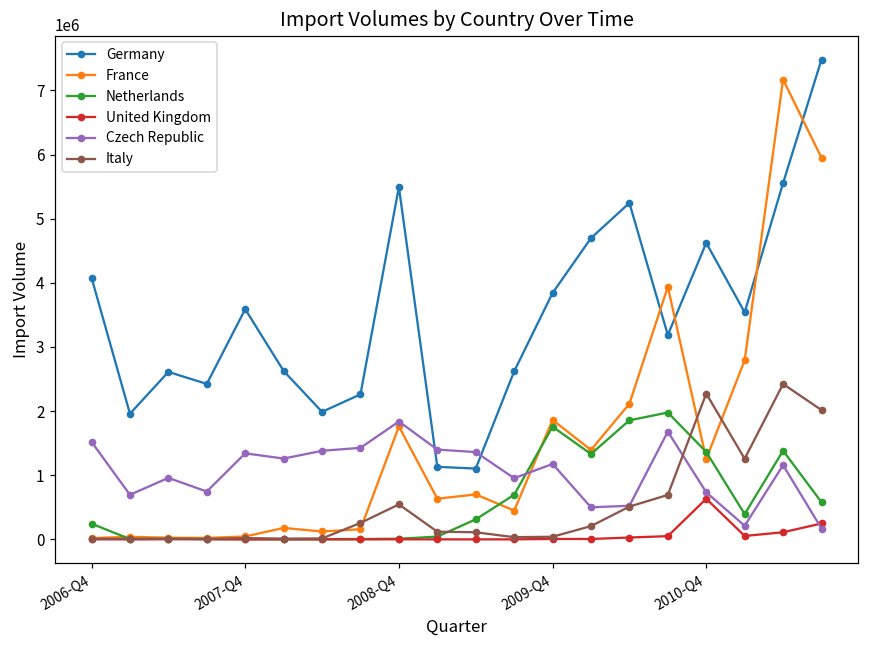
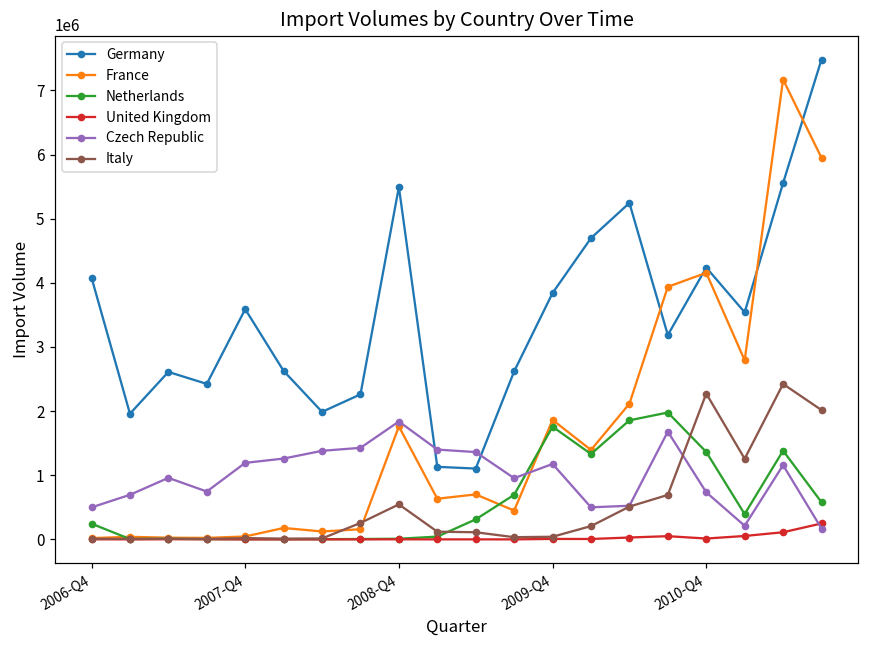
  {
    "Germany": {
      "2006-Q4": 4100000,
      "2007-Q4": 3600000,
      "2008-Q4": 5500000,
      "2009-Q4": 3800000,
-     "2010-Q4": 4600000
+     "2010-Q4": 4200000
    },
    "France": {
      "2008-Q4": 1800000,
      "2009-Q4": 1900000,
-     "2010-Q4": 1300000
+     "2010-Q4": 4200000
    },
    "Netherlands": {
      "2006-Q4": 200000,
      "2009-Q4": 1800000,
      "2010-Q4": 1400000
    },
    "United Kingdom": {
-     "2010-Q4": 600000
+     "2010-Q4": 0
    },
    "Czech Republic": {
-     "2006-Q4": 1500000,
-     "2007-Q4": 1300000,
+     "2006-Q4": 500000,
+     "2007-Q4": 1200000,
      "2008-Q4": 1800000,
      "2009-Q4": 1200000,
      "2010-Q4": 700000
    },
    "Italy": {
      "2008-Q4": 500000,
      "2010-Q4": 2300000
    }
  }
